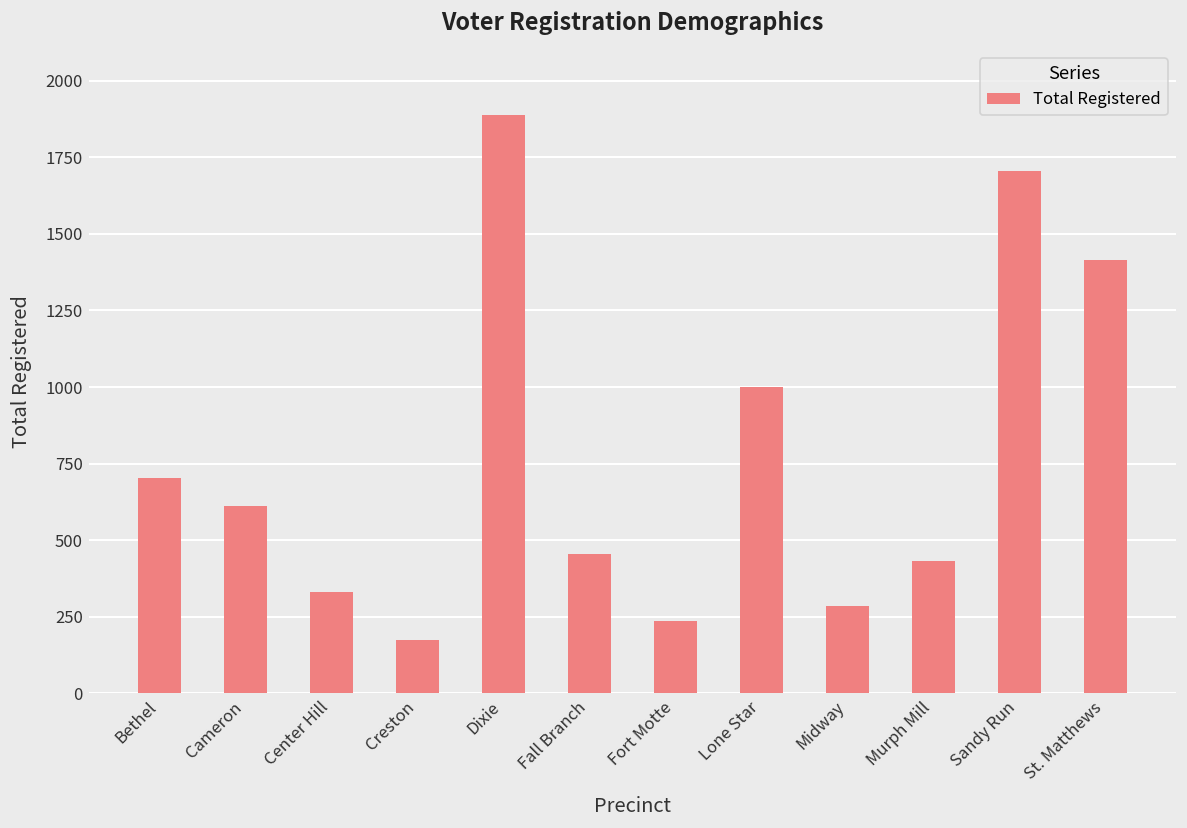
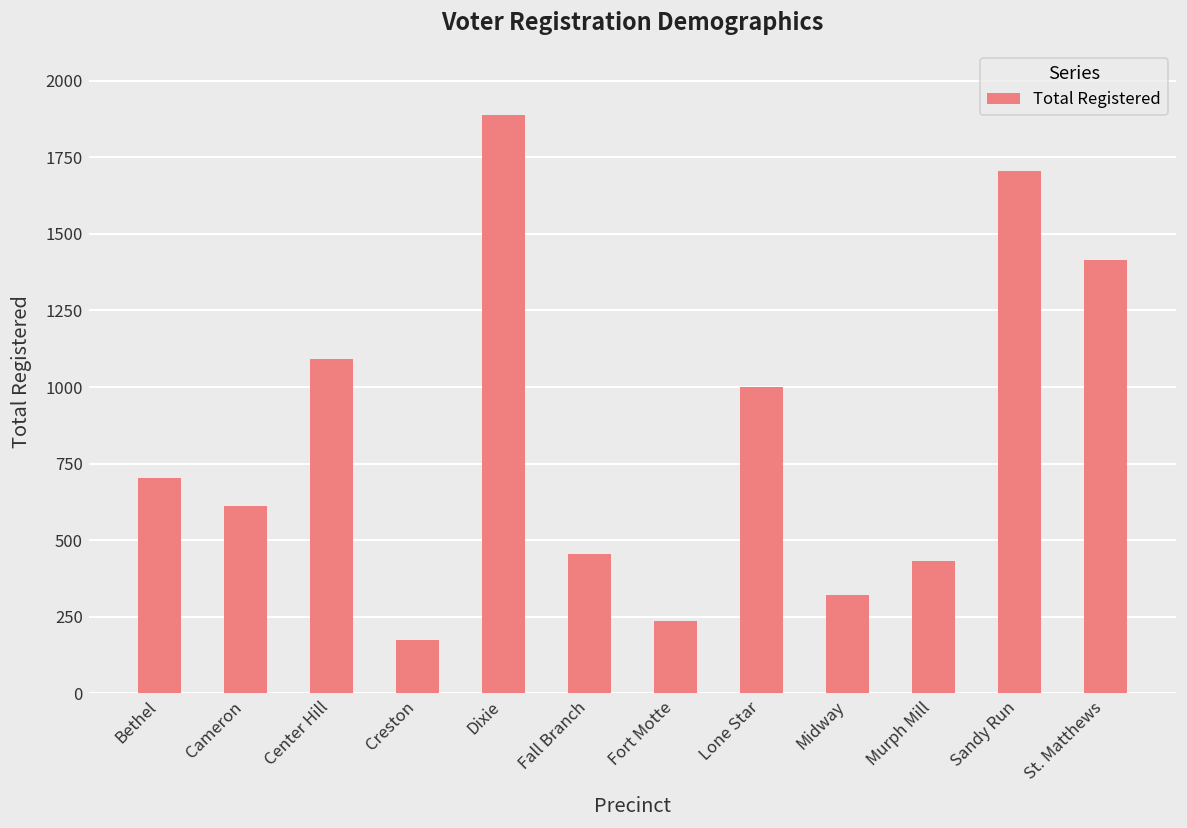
  {
    "Bethel": 700,
    "Cameron": 610,
-   "Center Hill": 330,
+   "Center Hill": 1090,
    "Creston": 170,
    "Dixie": 1890,
    "Fall Branch": 460,
    "Fort Motte": 240,
    "Lone Star": 1000,
-   "Midway": 290,
+   "Midway": 320,
    "Murph Mill": 430,
    "Sandy Run": 1700,
    "St. Matthews": 1410
  }
